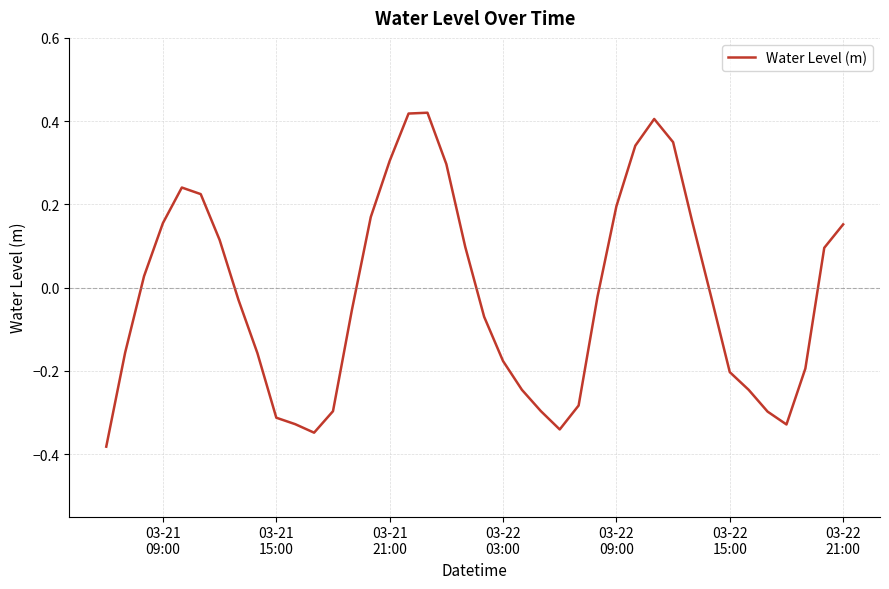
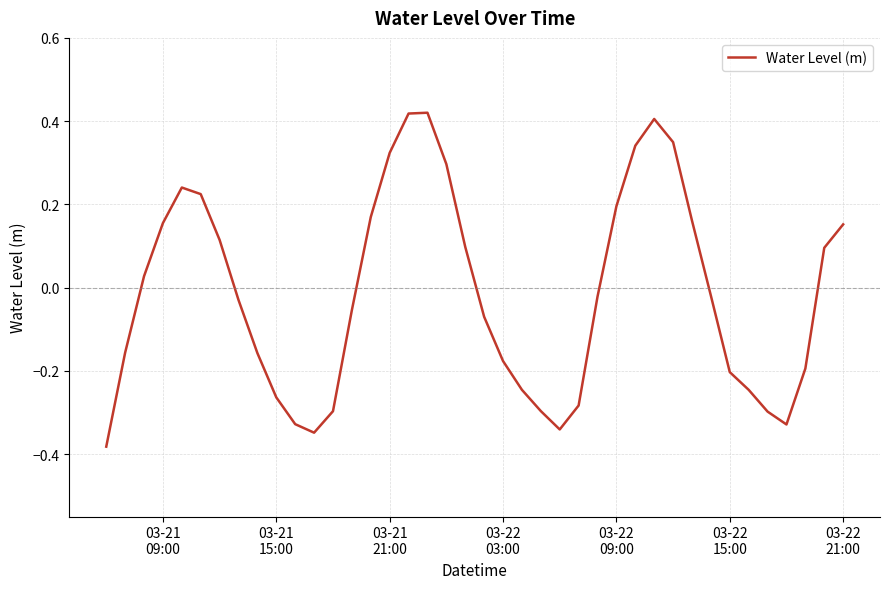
  {
    "03-21 09:00": 0.16,
-   "03-21 15:00": -0.31,
-   "03-21 21:00": 0.30,
+   "03-21 15:00": -0.26,
+   "03-21 21:00": 0.32,
    "03-22 03:00": -0.18,
    "03-22 09:00": 0.20,
    "03-22 15:00": -0.20,
    "03-22 21:00": 0.15
  }
